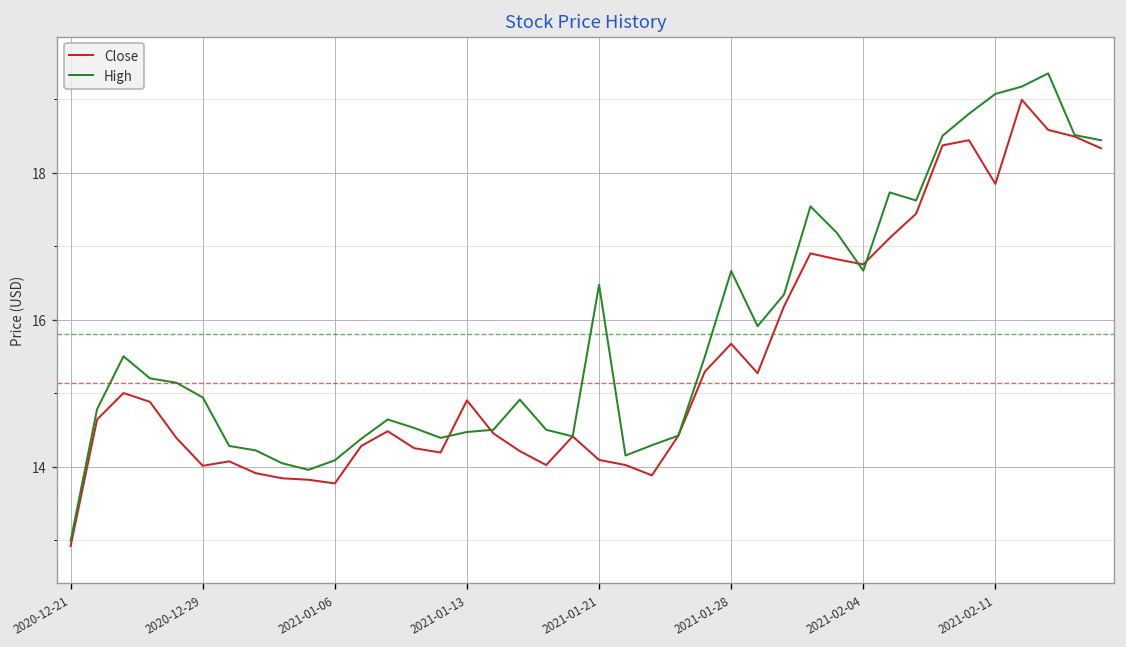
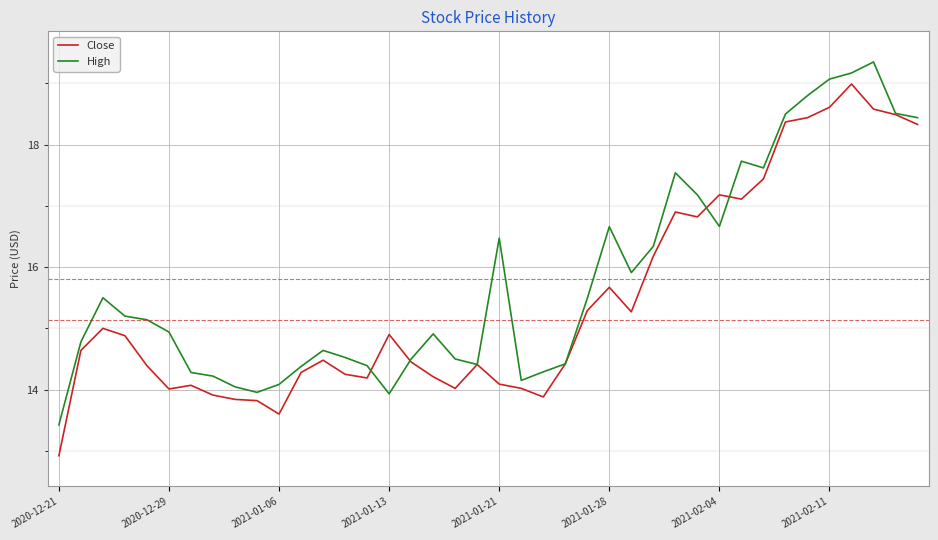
  {
    "Close": {
      "2020-12-21": 12.9,
      "2020-12-29": 14.0,
-     "2021-01-06": 13.8,
+     "2021-01-06": 13.6,
      "2021-01-13": 14.9,
      "2021-01-21": 14.1,
      "2021-01-28": 15.7,
-     "2021-02-04": 16.8,
-     "2021-02-11": 17.8
+     "2021-02-04": 17.2,
+     "2021-02-11": 18.6
    },
    "High": {
-     "2020-12-21": 13.0,
+     "2020-12-21": 13.4,
      "2020-12-29": 14.9,
      "2021-01-06": 14.1,
-     "2021-01-13": 14.5,
+     "2021-01-13": 13.9,
      "2021-01-21": 16.5,
      "2021-01-28": 16.7,
      "2021-02-04": 16.7,
      "2021-02-11": 19.1
    }
  }
